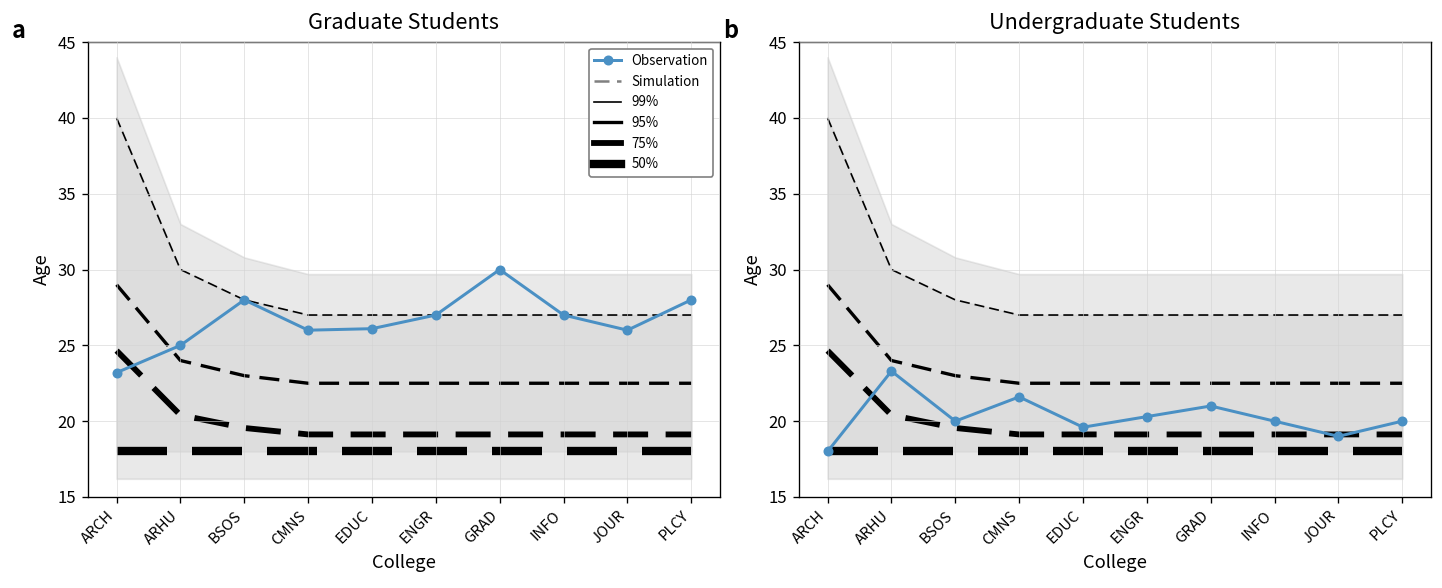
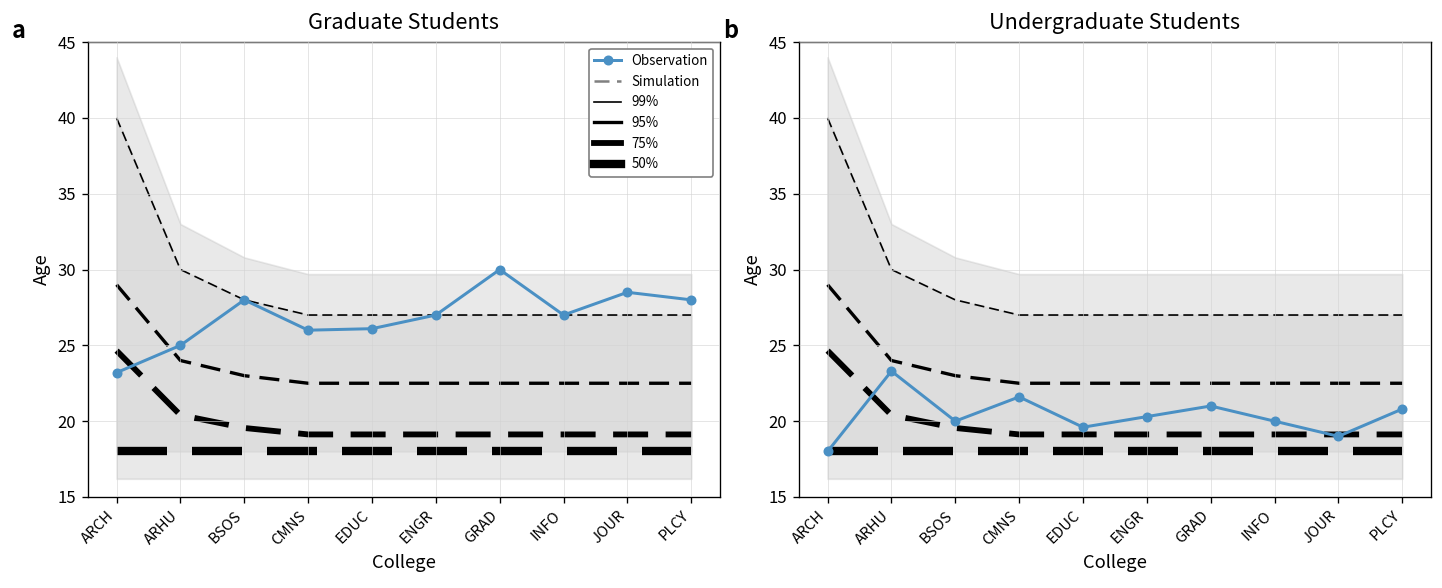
  {
    "Graduate Students": {
      "Observation": {
        "ARCH": 23.2,
        "ARHU": 25.0,
        "CMNS": 26.0,
        "EDUC": 26.1,
        "GRAD": 30.0,
-       "JOUR": 26.0,
+       "JOUR": 28.5,
        "PLCY": 28.0
      }
    },
    "Undergraduate Students": {
      "Observation": {
        "ARHU": 23.3,
        "BSOS": 20.0,
        "CMNS": 21.6,
        "EDUC": 19.6,
        "ENGR": 20.3,
        "GRAD": 21.0,
        "INFO": 20.0,
-       "PLCY": 20.0
+       "PLCY": 20.8
      }
    }
  }
